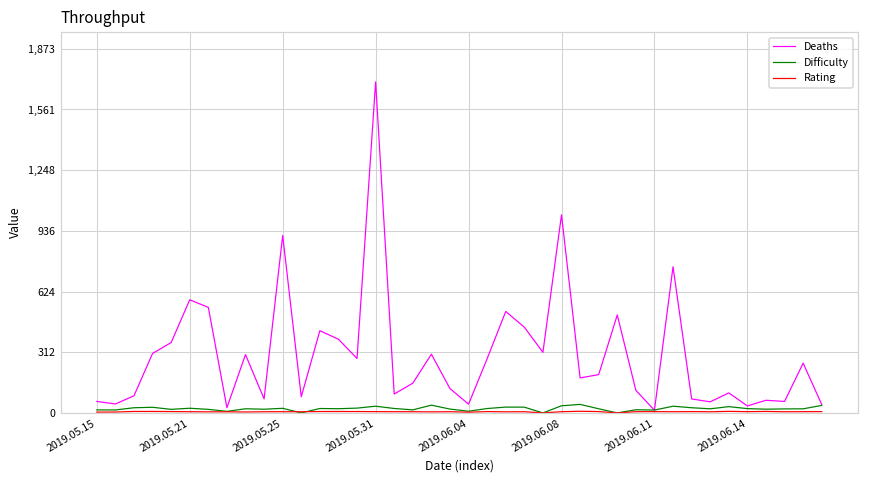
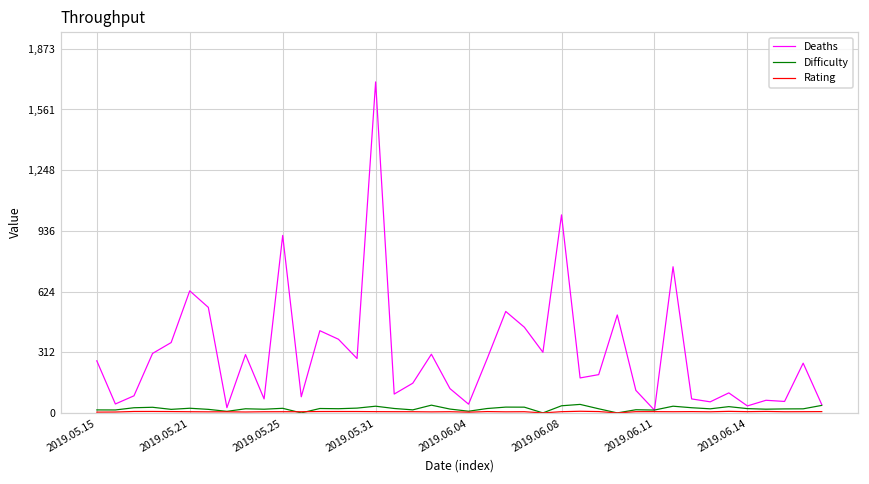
  {
    "Deaths": {
-     "2019.05.15": 60,
-     "2019.05.21": 580
+     "2019.05.15": 270,
+     "2019.05.21": 630
    },
    "Difficulty": {
      "2019.05.21": 20
    },
    "Rating": {
      "2019.05.21": 10
    }
  }
